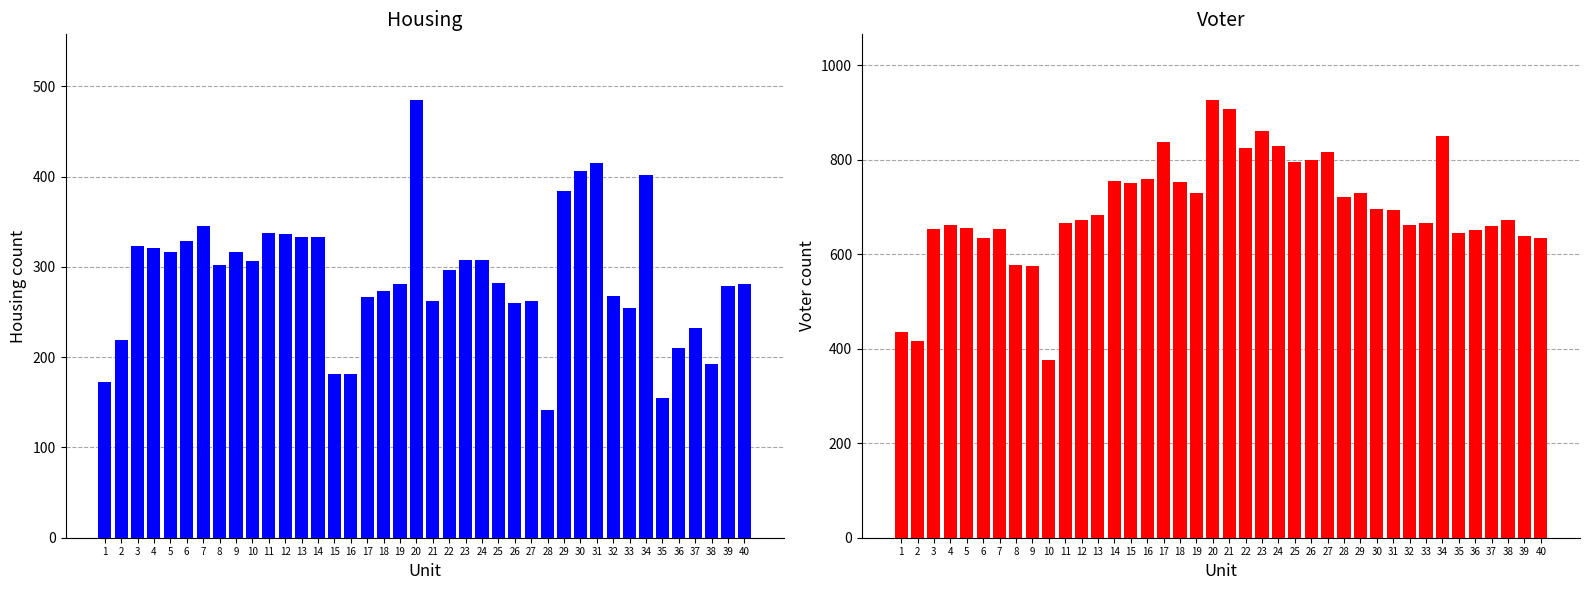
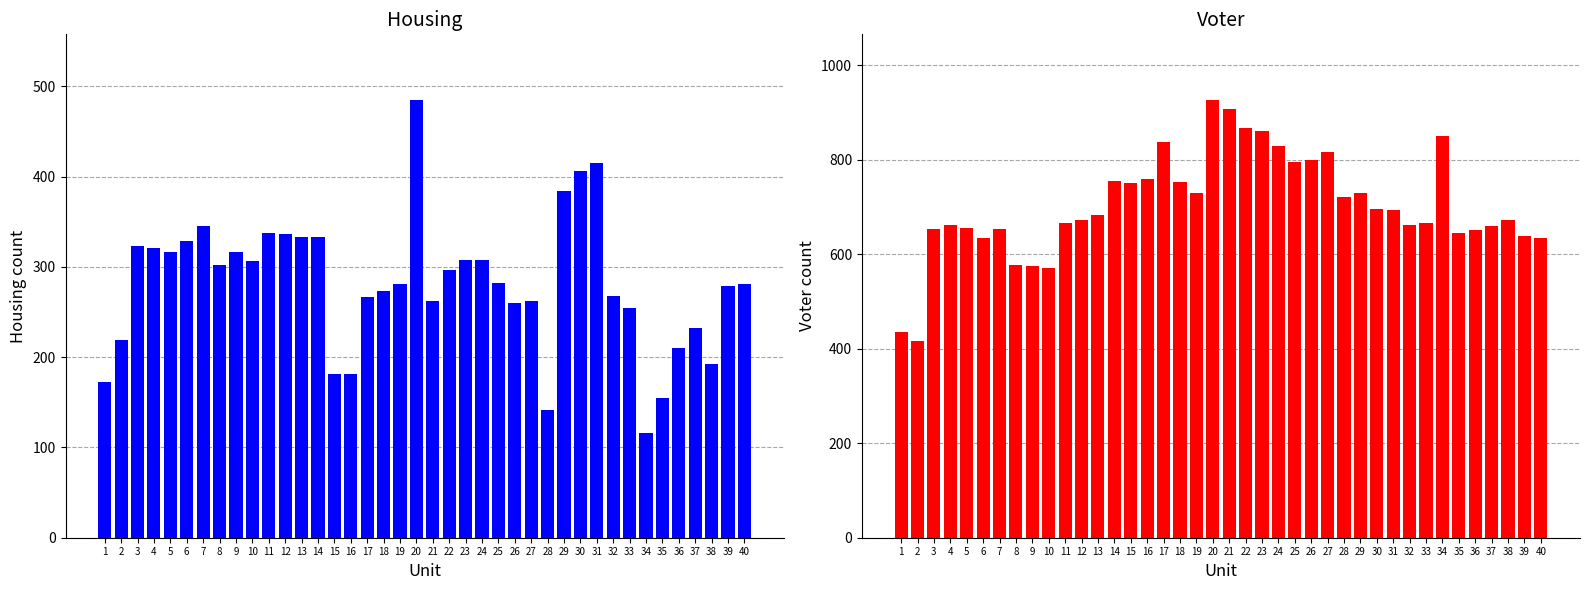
  {
    "Housing": {
      "1": 170,
      "2": 220,
      "3": 320,
      "4": 320,
      "5": 320,
      "6": 330,
      "7": 350,
      "8": 300,
      "9": 320,
      "10": 310,
      "11": 340,
      "12": 340,
      "13": 330,
      "14": 330,
      "15": 180,
      "16": 180,
      "17": 270,
      "18": 270,
      "19": 280,
      "20": 490,
      "21": 260,
      "22": 300,
      "23": 310,
      "24": 310,
      "25": 280,
      "26": 260,
      "27": 260,
      "28": 140,
      "29": 380,
      "30": 410,
      "31": 420,
      "32": 270,
      "33": 260,
-     "34": 400,
+     "34": 120,
      "35": 160,
      "36": 210,
      "37": 230,
      "38": 190,
      "39": 280,
      "40": 280
    },
    "Voter": {
      "1": 440,
      "2": 420,
      "3": 650,
      "4": 660,
      "5": 660,
      "6": 630,
      "7": 650,
      "8": 580,
      "9": 580,
-     "10": 380,
+     "10": 570,
      "11": 670,
      "12": 670,
      "13": 680,
      "14": 760,
      "15": 750,
      "16": 760,
      "17": 840,
      "18": 750,
      "19": 730,
      "20": 930,
      "21": 910,
-     "22": 820,
+     "22": 870,
      "23": 860,
      "24": 830,
      "25": 800,
      "26": 800,
      "27": 820,
      "28": 720,
      "29": 730,
      "30": 700,
      "31": 690,
      "32": 660,
      "33": 670,
      "34": 850,
      "35": 640,
      "36": 650,
      "37": 660,
      "38": 670,
      "39": 640,
      "40": 630
    }
  }
